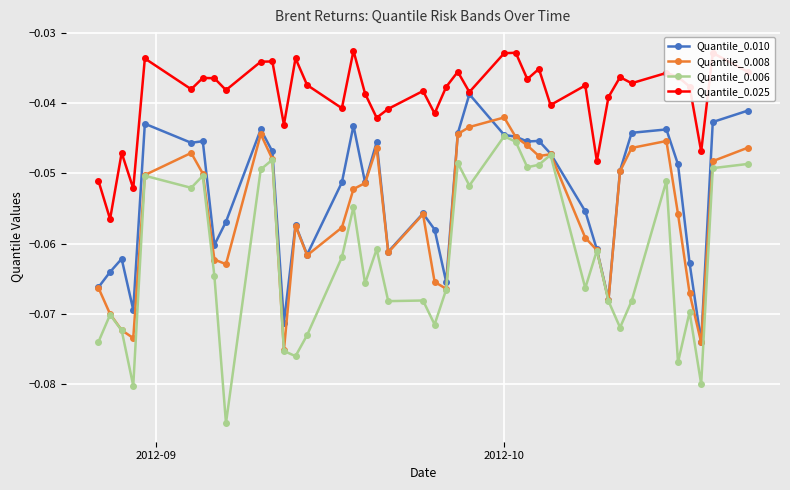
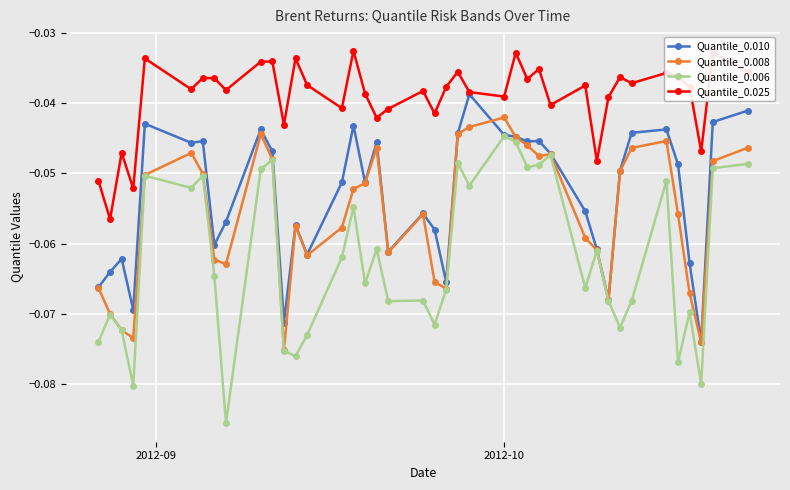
  {
    "Quantile_0.008": {
      "2012-10": -0.042
    },
    "Quantile_0.025": {
-     "2012-10": -0.033
+     "2012-10": -0.039
    }
  }
